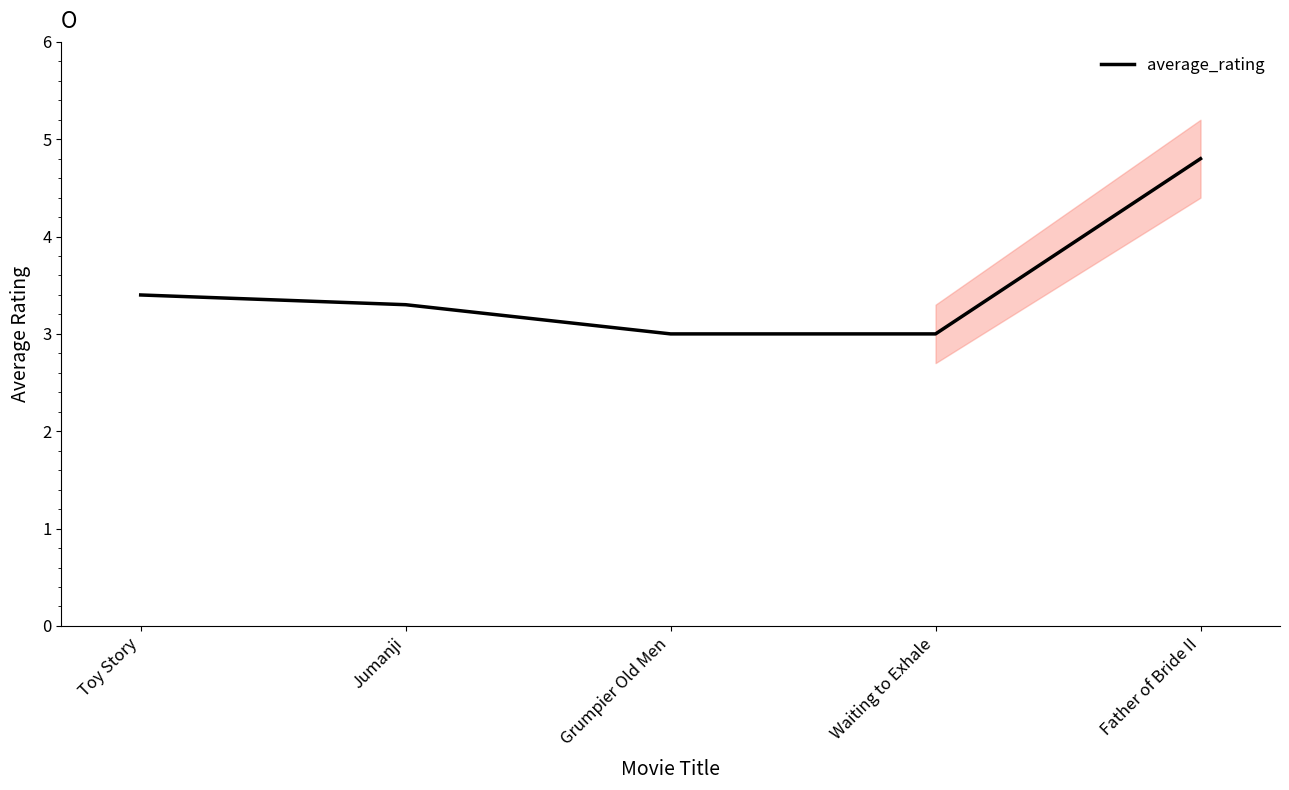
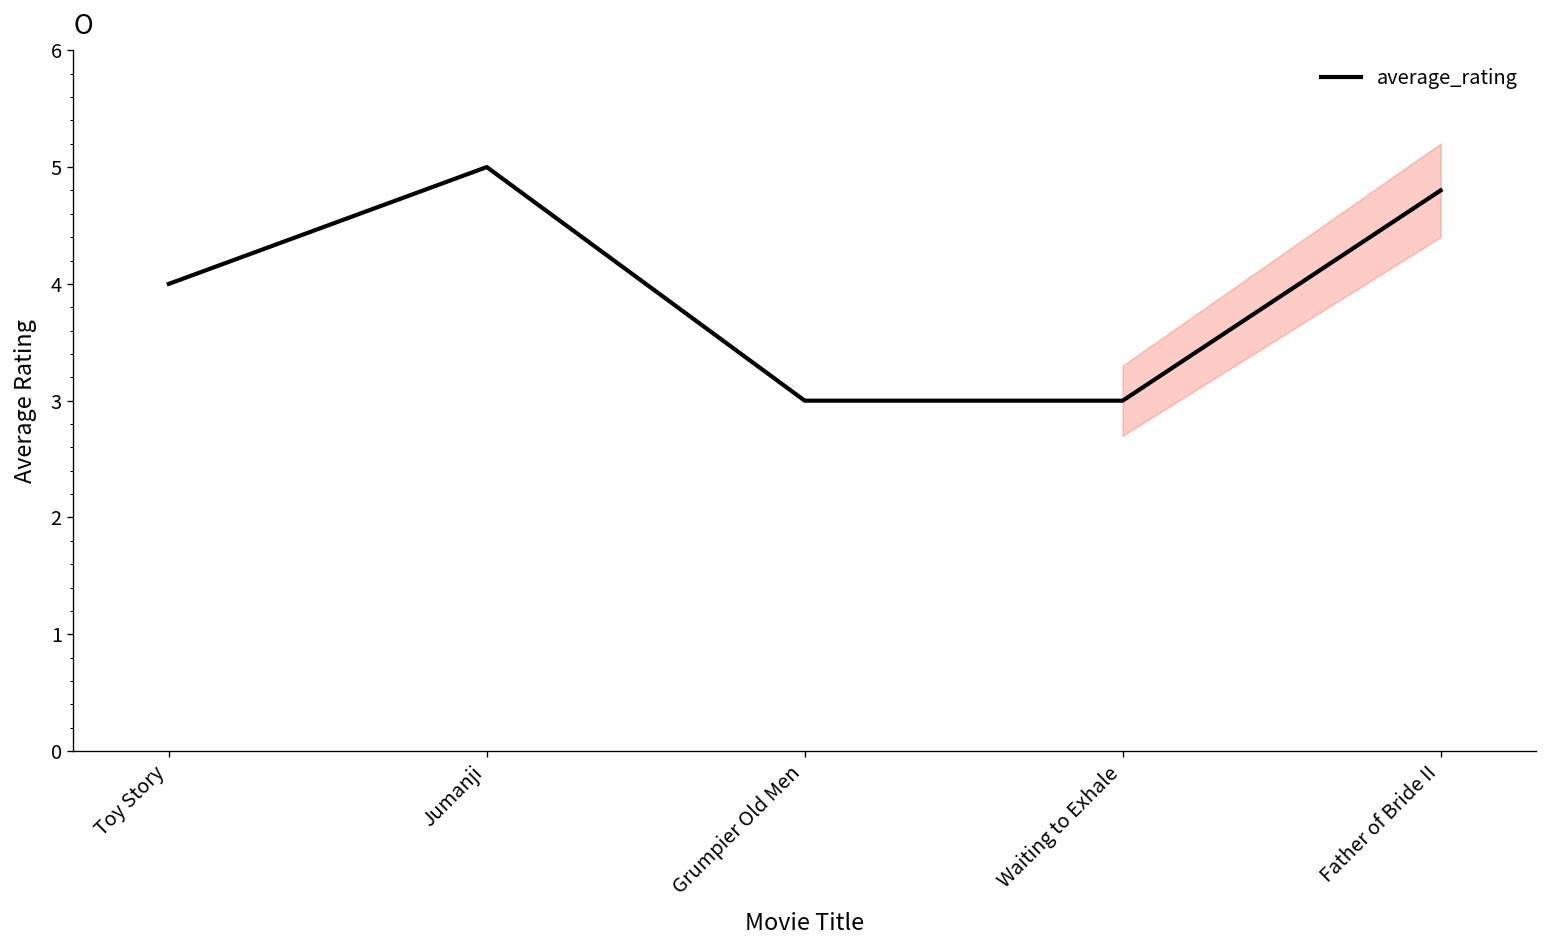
  {
    "average_rating": {
-     "Toy Story": 3.4,
-     "Jumanji": 3.3,
+     "Toy Story": 4.0,
+     "Jumanji": 5.0,
      "Grumpier Old Men": 3.0,
      "Waiting to Exhale": 3.0,
      "Father of Bride II": 4.8
    }
  }
